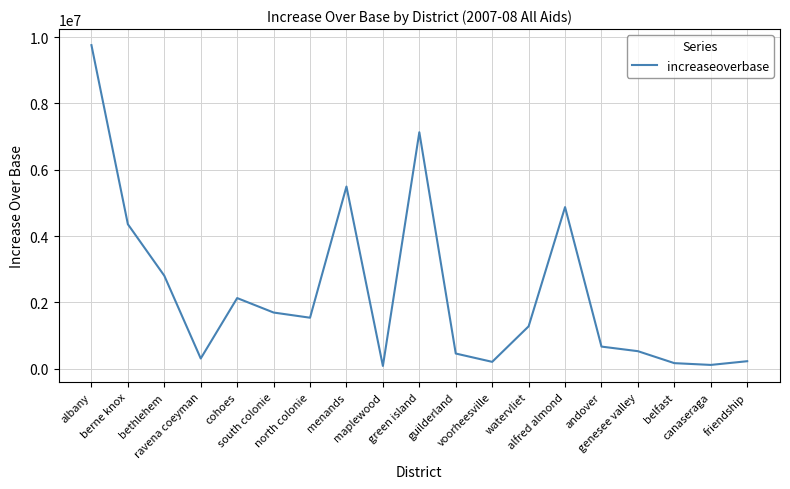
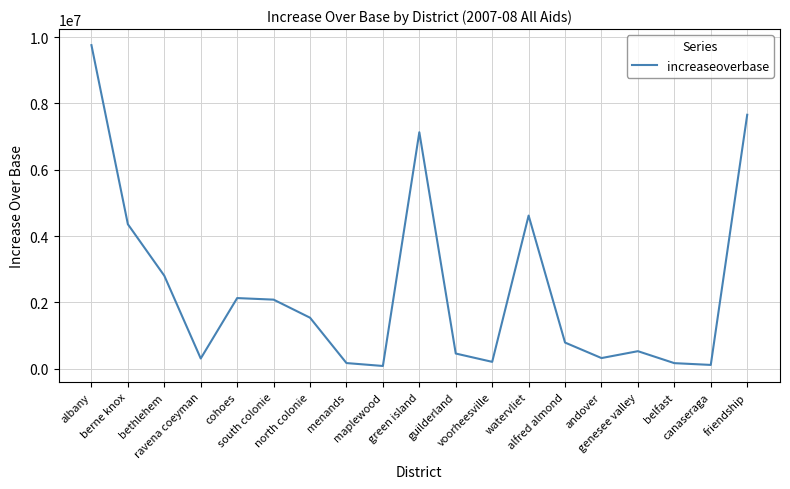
  {
    "albany": 9800000,
    "berne knox": 4400000,
    "bethlehem": 2800000,
    "ravena coeyman": 300000,
    "cohoes": 2100000,
-   "south colonie": 1700000,
+   "south colonie": 2100000,
    "north colonie": 1500000,
-   "menands": 5500000,
+   "menands": 200000,
    "maplewood": 100000,
    "green island": 7100000,
    "guilderland": 500000,
    "voorheesville": 200000,
-   "watervliet": 1300000,
-   "alfred almond": 4900000,
-   "andover": 700000,
+   "watervliet": 4600000,
+   "alfred almond": 800000,
+   "andover": 300000,
    "genesee valley": 500000,
    "belfast": 200000,
    "canaseraga": 100000,
-   "friendship": 200000
+   "friendship": 7700000
  }
